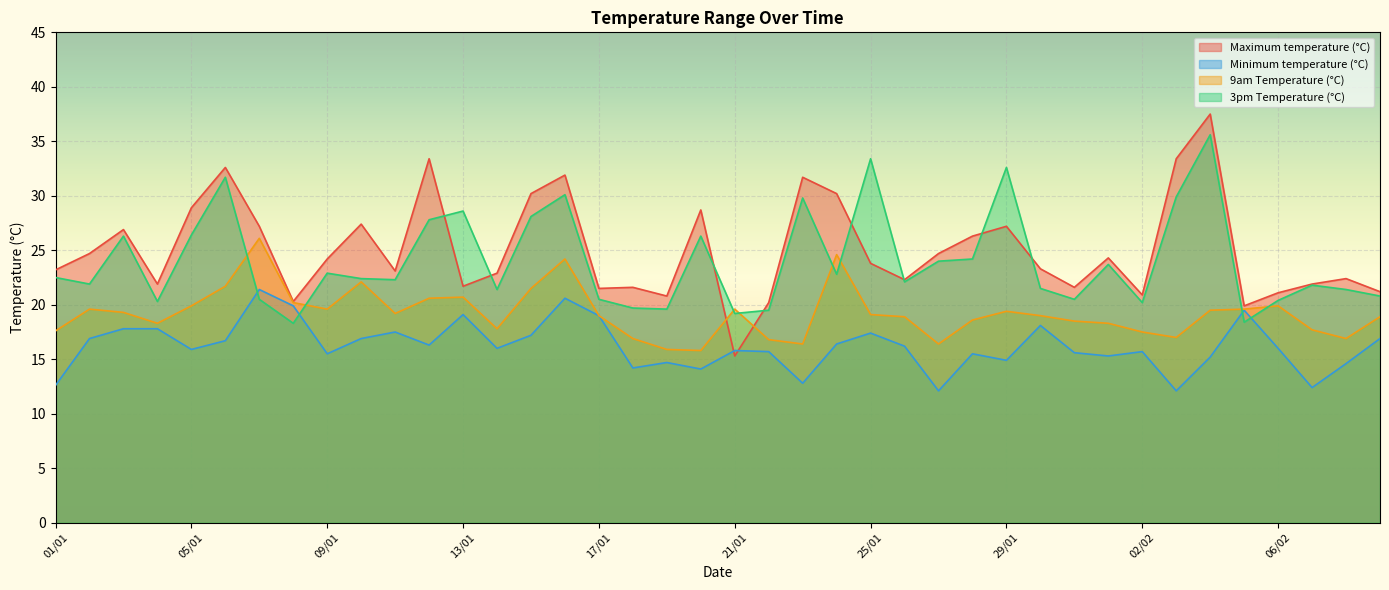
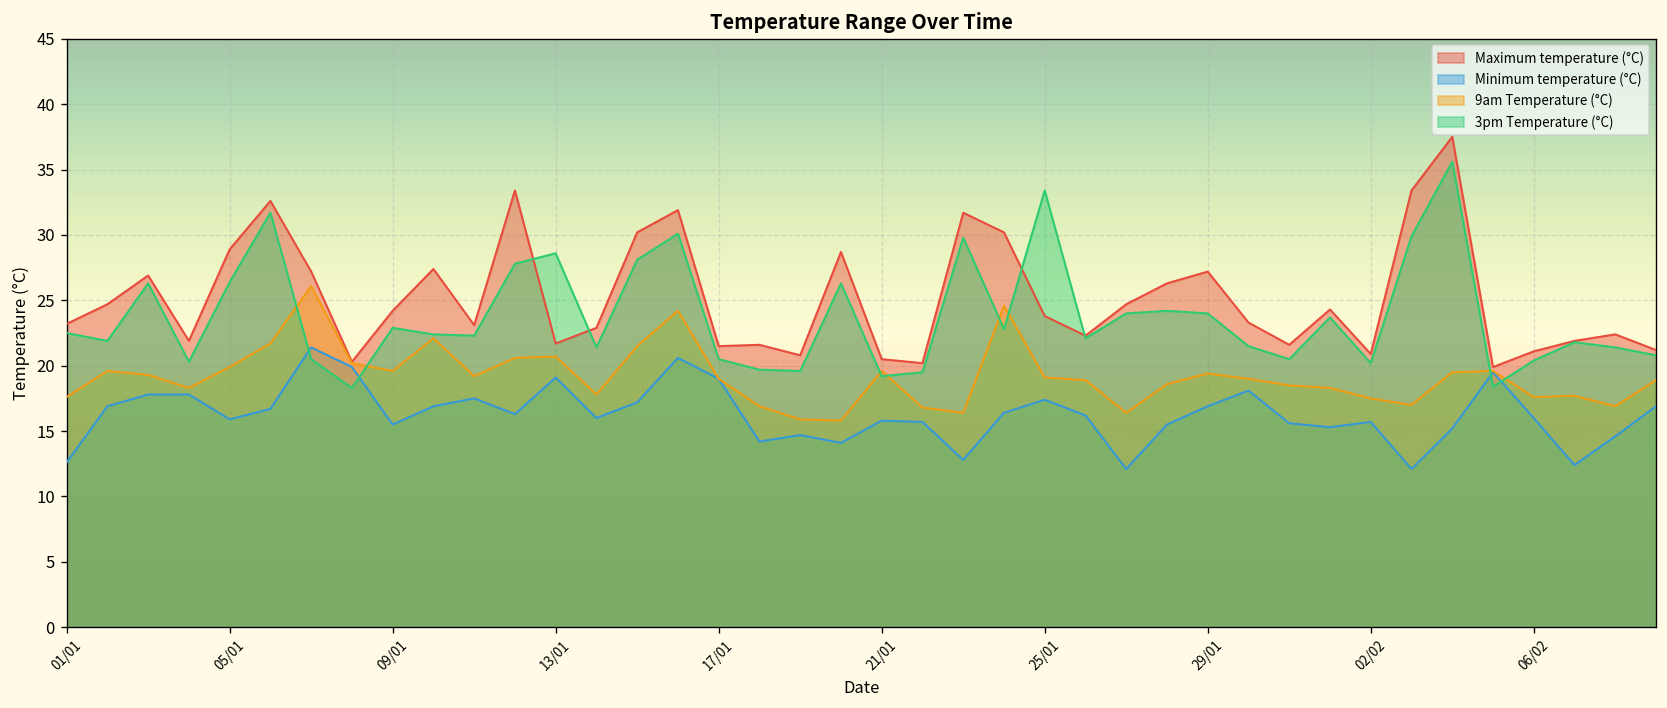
  {
    "Maximum temperature (°C)": {
      "01/01": 23.2,
      "05/01": 28.9,
      "09/01": 24.2,
      "13/01": 21.7,
      "17/01": 21.5,
-     "21/01": 15.3,
+     "21/01": 20.5,
      "25/01": 23.8,
      "29/01": 27.2,
      "02/02": 20.9,
      "06/02": 21.1
    },
    "Minimum temperature (°C)": {
      "01/01": 12.6,
      "05/01": 15.9,
      "09/01": 15.5,
      "13/01": 19.1,
      "21/01": 15.8,
      "25/01": 17.4,
-     "29/01": 14.9,
+     "29/01": 16.9,
      "02/02": 15.7,
      "06/02": 16.0
    },
    "9am Temperature (°C)": {
      "01/01": 17.6,
      "05/01": 19.9,
      "09/01": 19.6,
      "13/01": 20.7,
      "21/01": 19.6,
      "25/01": 19.1,
      "29/01": 19.4,
      "02/02": 17.5,
-     "06/02": 19.9
+     "06/02": 17.6
    },
    "3pm Temperature (°C)": {
      "01/01": 22.5,
      "05/01": 26.4,
      "09/01": 22.9,
      "13/01": 28.6,
      "17/01": 20.5,
      "21/01": 19.2,
      "25/01": 33.4,
-     "29/01": 32.6,
+     "29/01": 24.0,
      "02/02": 20.2,
      "06/02": 20.4
    }
  }
